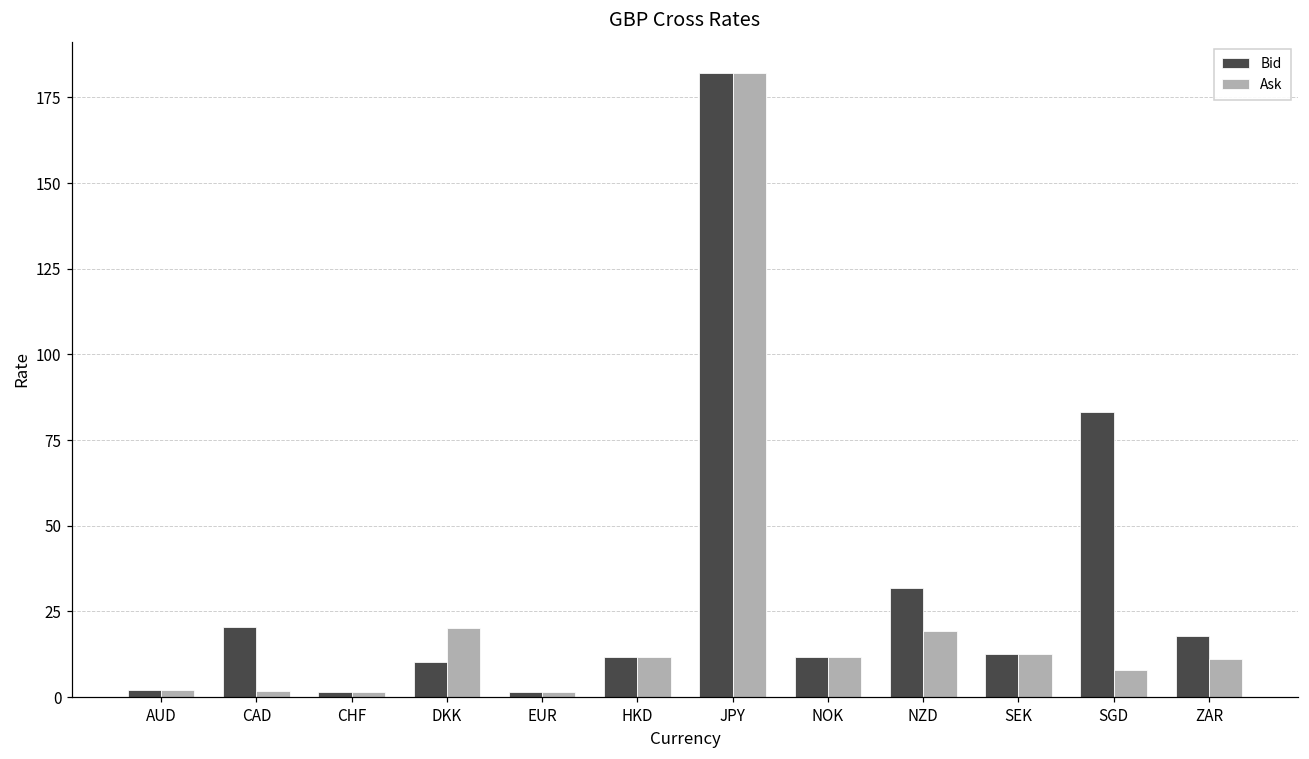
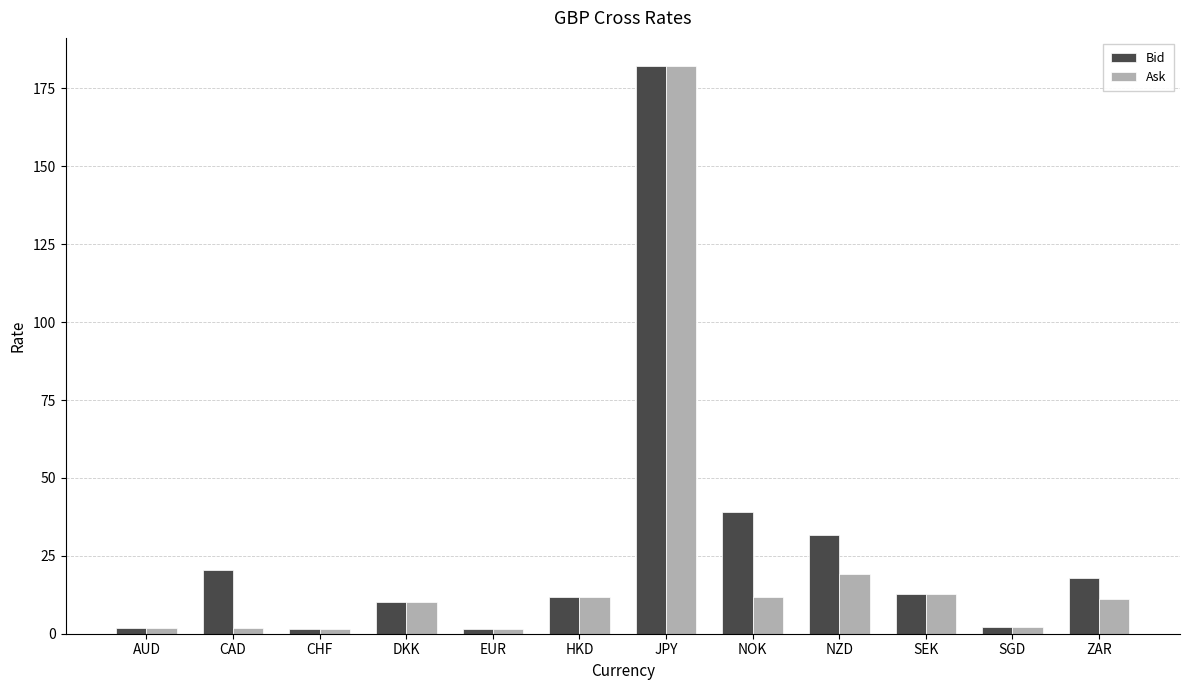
  {
    "Bid": {
      "AUD": 2,
      "CAD": 20,
      "CHF": 1,
      "DKK": 10,
      "EUR": 1,
      "HKD": 12,
      "JPY": 182,
-     "NOK": 12,
+     "NOK": 39,
      "NZD": 32,
      "SEK": 13,
-     "SGD": 83,
+     "SGD": 2,
      "ZAR": 18
    },
    "Ask": {
      "AUD": 2,
      "CAD": 2,
      "CHF": 1,
-     "DKK": 20,
+     "DKK": 10,
      "EUR": 1,
      "HKD": 12,
      "JPY": 182,
      "NOK": 12,
      "NZD": 19,
      "SEK": 13,
-     "SGD": 8,
+     "SGD": 2,
      "ZAR": 11
    }
  }
